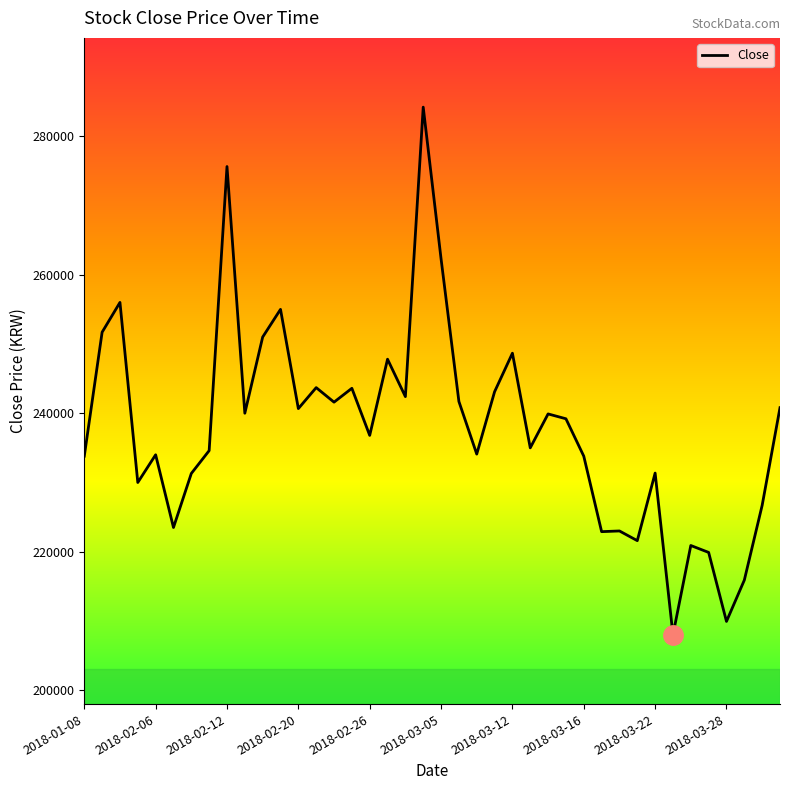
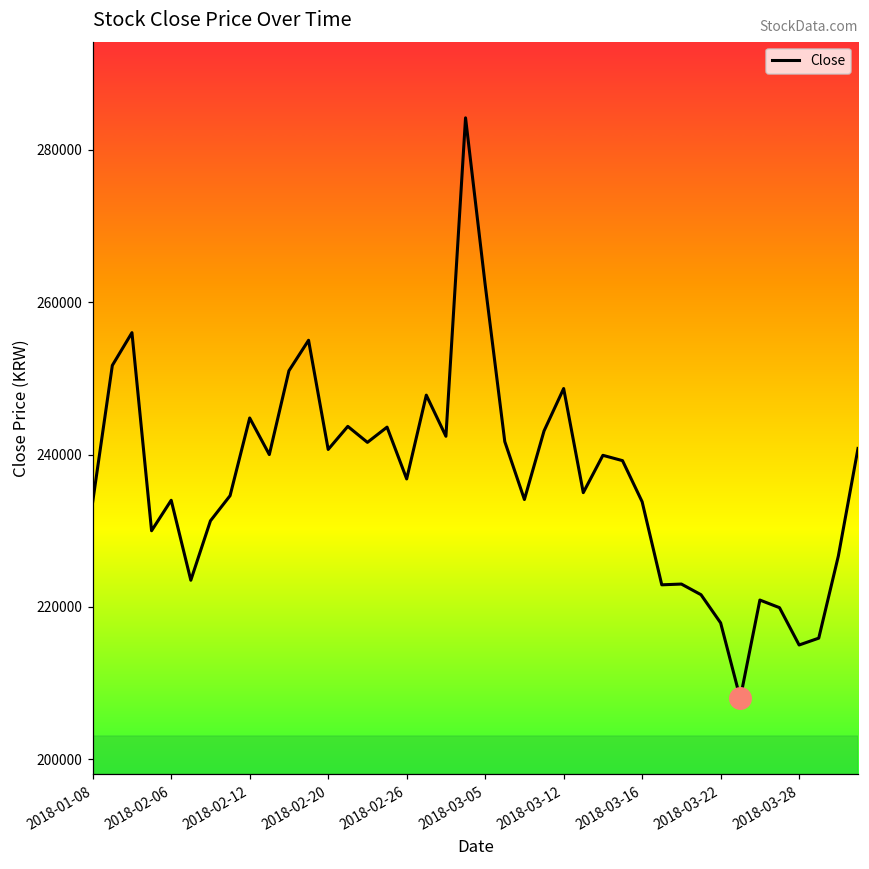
  {
    "Close": {
      "2018-01-08": 234000,
      "2018-02-06": 234000,
-     "2018-02-12": 276000,
+     "2018-02-12": 245000,
      "2018-02-20": 241000,
      "2018-02-26": 237000,
      "2018-03-05": 262000,
      "2018-03-12": 249000,
      "2018-03-16": 234000,
-     "2018-03-22": 231000,
-     "2018-03-28": 210000
+     "2018-03-22": 218000,
+     "2018-03-28": 215000
    }
  }
